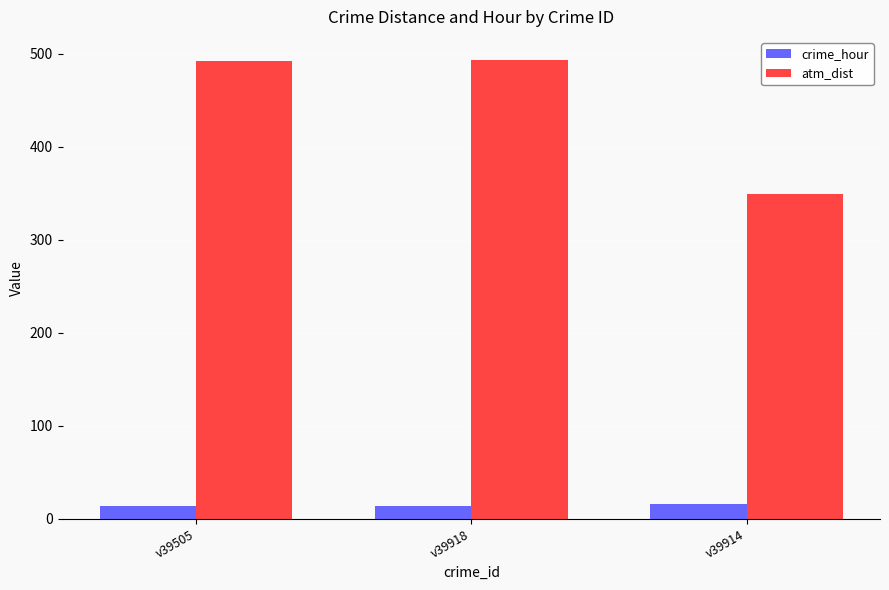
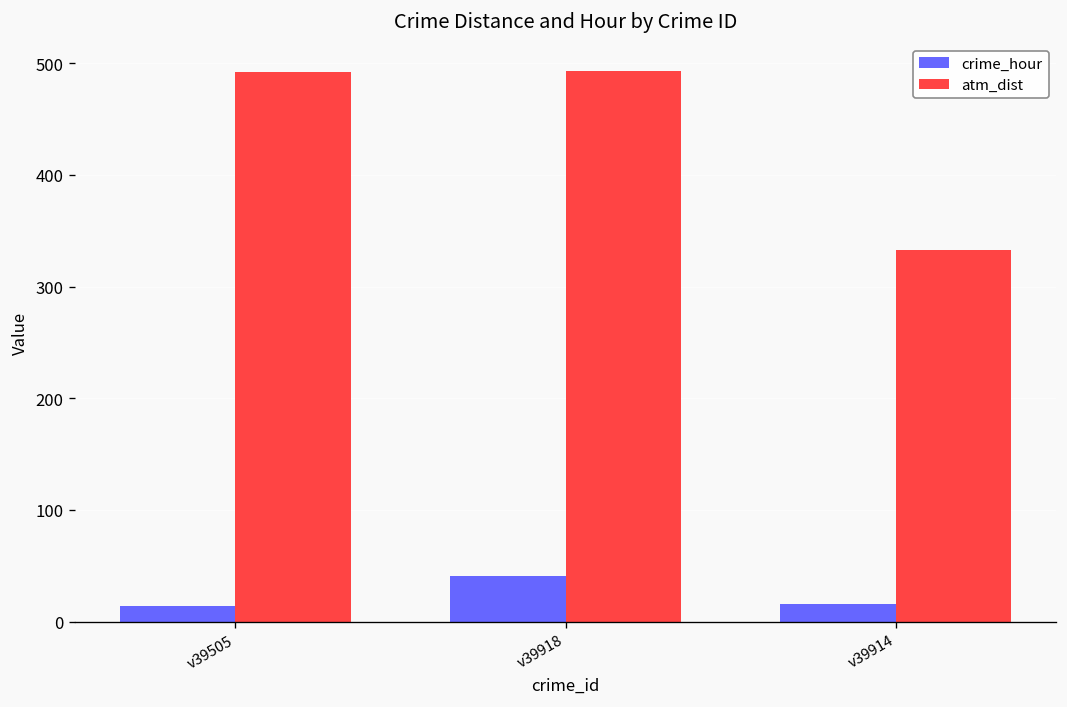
  {
    "crime_hour": {
      "v39505": 10,
-     "v39918": 10,
+     "v39918": 40,
      "v39914": 20
    },
    "atm_dist": {
      "v39505": 490,
      "v39918": 490,
-     "v39914": 350
+     "v39914": 330
    }
  }
